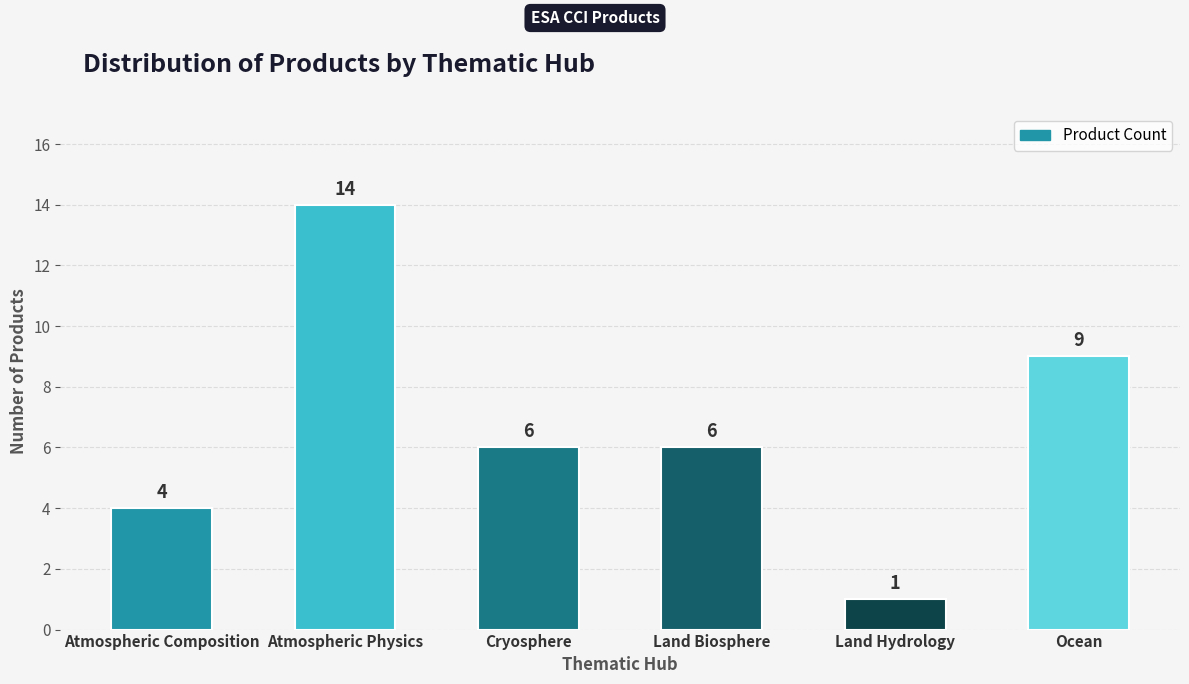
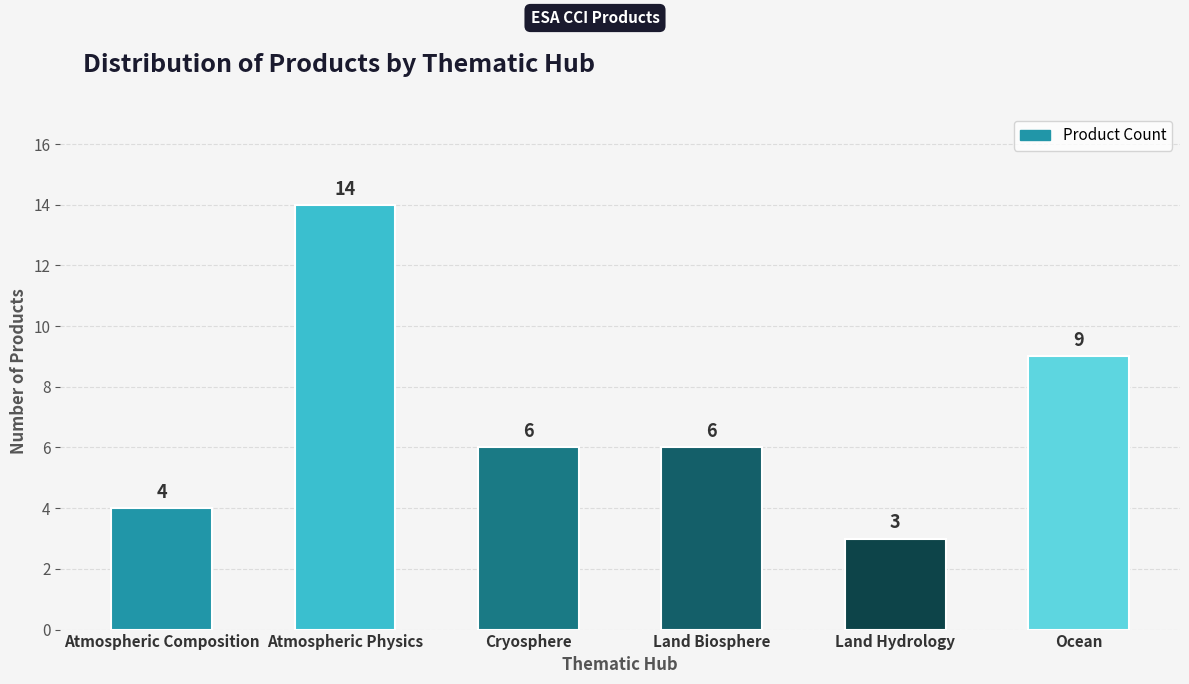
  {
    "Atmospheric Composition": 4,
    "Atmospheric Physics": 14,
    "Cryosphere": 6,
    "Land Biosphere": 6,
-   "Land Hydrology": 1,
+   "Land Hydrology": 3,
    "Ocean": 9
  }
